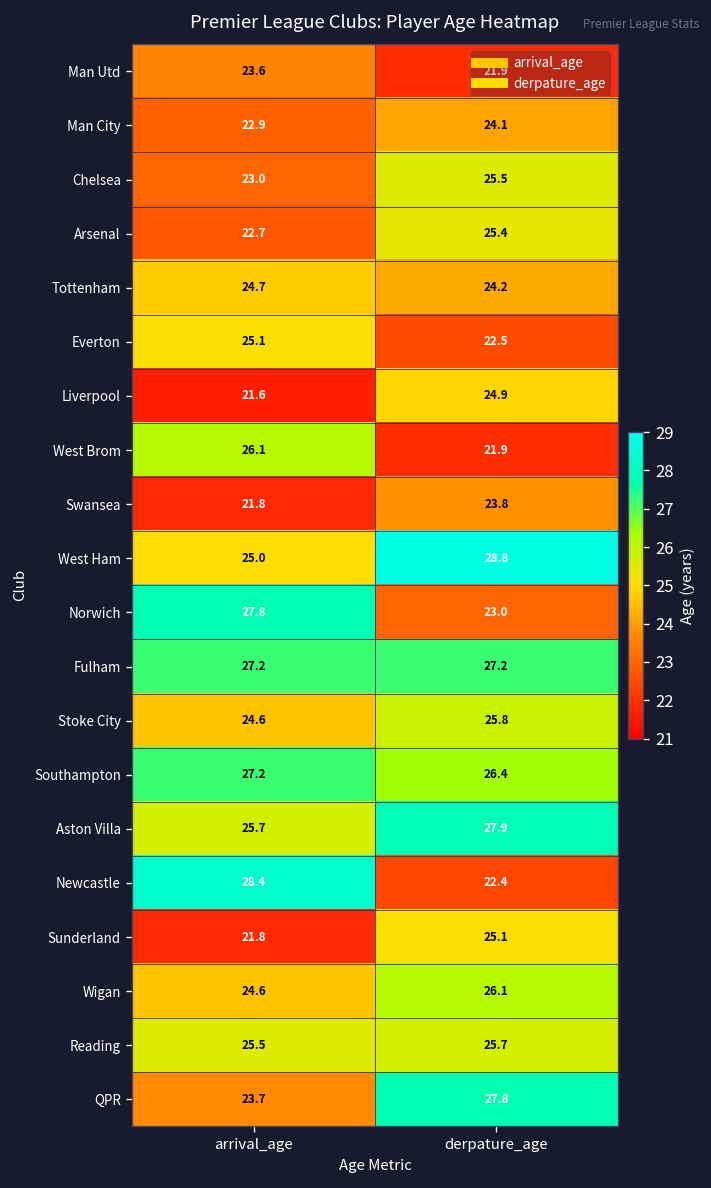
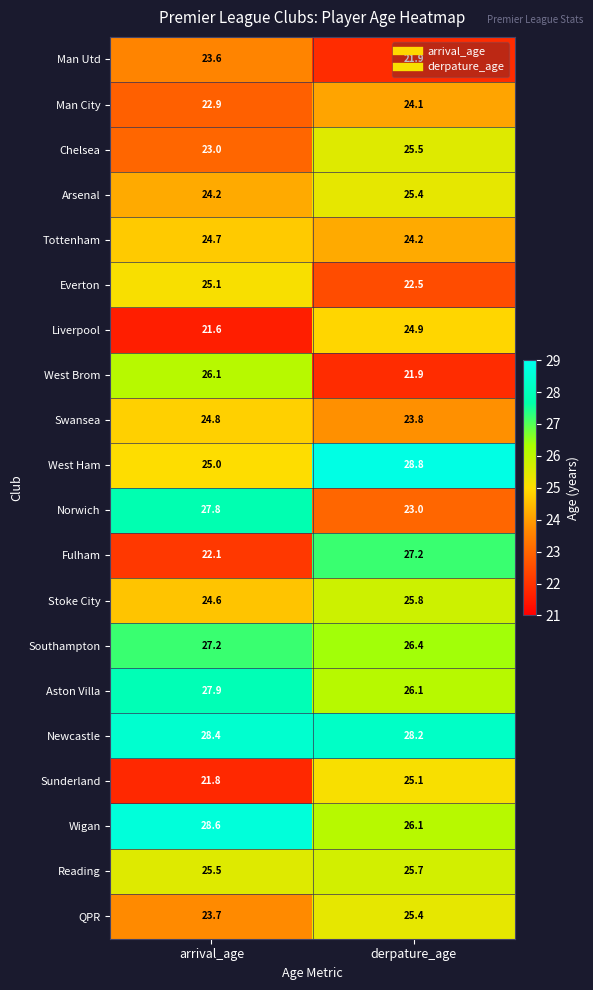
  {
    "Man Utd": {
      "arrival_age": 23.6
    },
    "Man City": {
      "arrival_age": 22.9,
      "derpature_age": 24.1
    },
    "Chelsea": {
      "arrival_age": 23.0,
      "derpature_age": 25.5
    },
    "Arsenal": {
-     "arrival_age": 22.7,
+     "arrival_age": 24.2,
      "derpature_age": 25.4
    },
    "Tottenham": {
      "arrival_age": 24.7,
      "derpature_age": 24.2
    },
    "Everton": {
      "arrival_age": 25.1,
      "derpature_age": 22.5
    },
    "Liverpool": {
      "arrival_age": 21.6,
      "derpature_age": 24.9
    },
    "West Brom": {
      "arrival_age": 26.1,
      "derpature_age": 21.9
    },
    "Swansea": {
-     "arrival_age": 21.8,
+     "arrival_age": 24.8,
      "derpature_age": 23.8
    },
    "West Ham": {
      "arrival_age": 25.0,
      "derpature_age": 28.8
    },
    "Norwich": {
      "arrival_age": 27.8,
      "derpature_age": 23.0
    },
    "Fulham": {
-     "arrival_age": 27.2,
+     "arrival_age": 22.1,
      "derpature_age": 27.2
    },
    "Stoke City": {
      "arrival_age": 24.6,
      "derpature_age": 25.8
    },
    "Southampton": {
      "arrival_age": 27.2,
      "derpature_age": 26.4
    },
    "Aston Villa": {
-     "arrival_age": 25.7,
-     "derpature_age": 27.9
+     "arrival_age": 27.9,
+     "derpature_age": 26.1
    },
    "Newcastle": {
      "arrival_age": 28.4,
-     "derpature_age": 22.4
+     "derpature_age": 28.2
    },
    "Sunderland": {
      "arrival_age": 21.8,
      "derpature_age": 25.1
    },
    "Wigan": {
-     "arrival_age": 24.6,
+     "arrival_age": 28.6,
      "derpature_age": 26.1
    },
    "Reading": {
      "arrival_age": 25.5,
      "derpature_age": 25.7
    },
    "QPR": {
      "arrival_age": 23.7,
-     "derpature_age": 27.8
+     "derpature_age": 25.4
    }
  }
